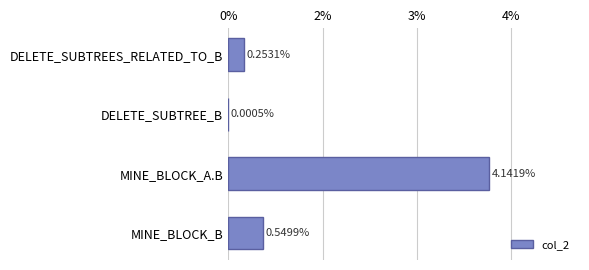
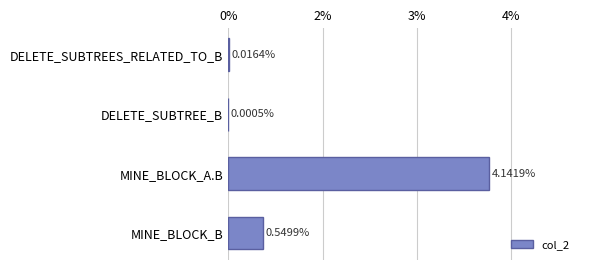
  {
-   "DELETE_SUBTREES_RELATED_TO_B": "0.2531%",
+   "DELETE_SUBTREES_RELATED_TO_B": "0.0164%",
    "DELETE_SUBTREE_B": "0.0005%",
    "MINE_BLOCK_A.B": "4.1419%",
    "MINE_BLOCK_B": "0.5499%"
  }
